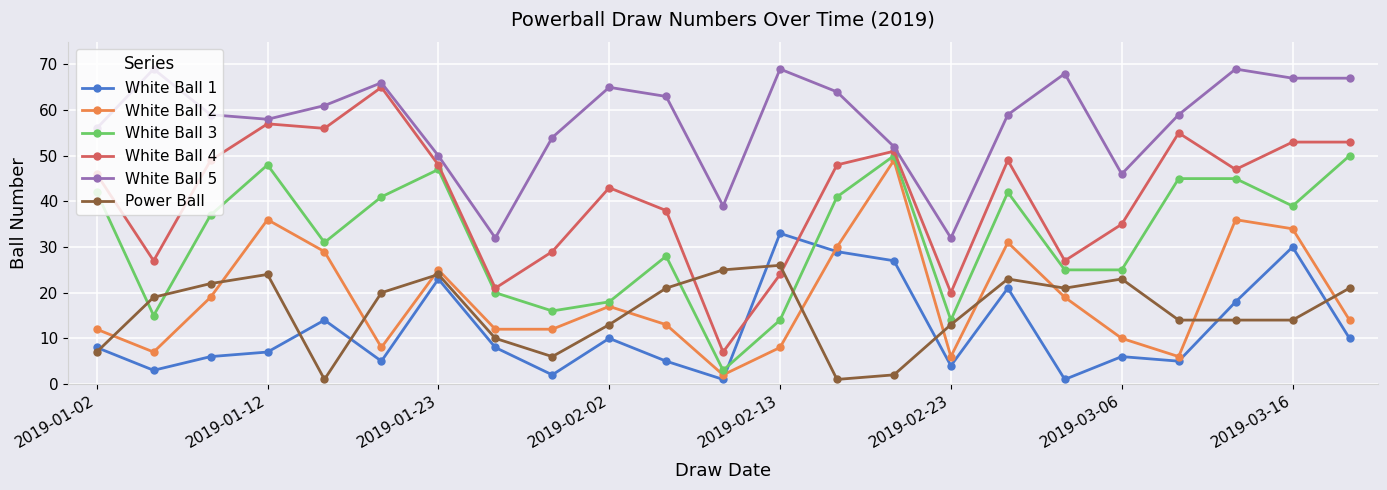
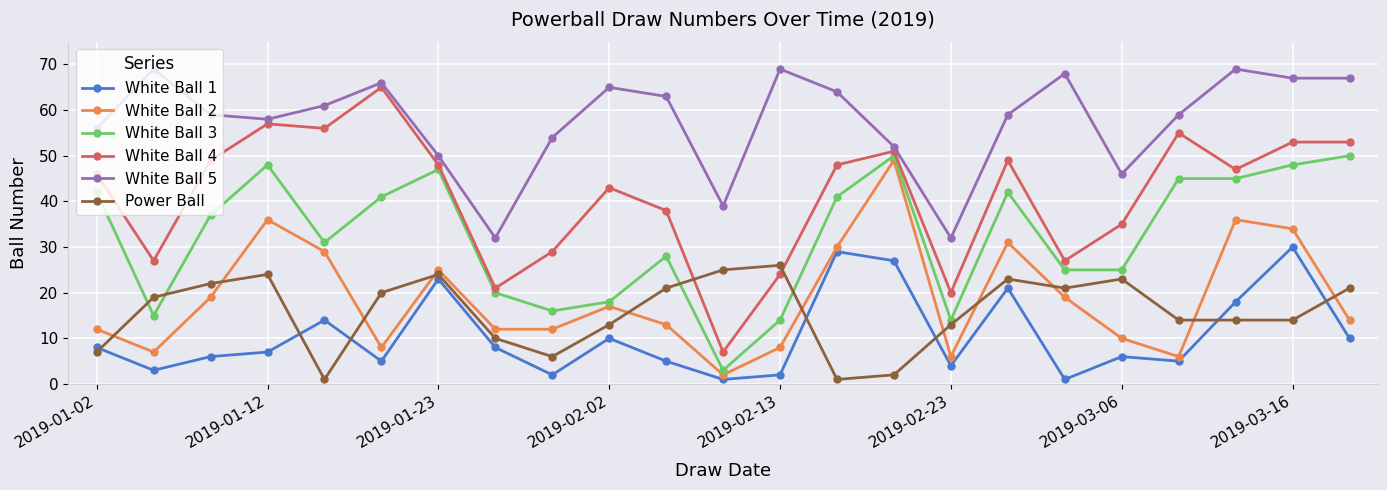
  {
    "White Ball 1": {
      "2019-01-02": 8,
      "2019-01-12": 7,
      "2019-01-23": 23,
      "2019-02-02": 10,
-     "2019-02-13": 33,
+     "2019-02-13": 2,
      "2019-02-23": 4,
      "2019-03-06": 6,
      "2019-03-16": 30
    },
    "White Ball 3": {
      "2019-01-12": 48,
      "2019-01-23": 47,
      "2019-02-02": 18,
      "2019-02-13": 14,
      "2019-02-23": 14,
      "2019-03-06": 25,
-     "2019-03-16": 39
+     "2019-03-16": 48
    },
    "White Ball 5": {
      "2019-01-12": 58,
      "2019-01-23": 50,
      "2019-02-02": 65,
      "2019-02-13": 69,
      "2019-02-23": 32,
      "2019-03-06": 46,
      "2019-03-16": 67
    },
    "Power Ball": {
      "2019-01-02": 7,
      "2019-01-12": 24,
      "2019-01-23": 24,
      "2019-02-02": 13,
      "2019-02-13": 26,
      "2019-02-23": 13,
      "2019-03-06": 23,
      "2019-03-16": 14
    }
  }
